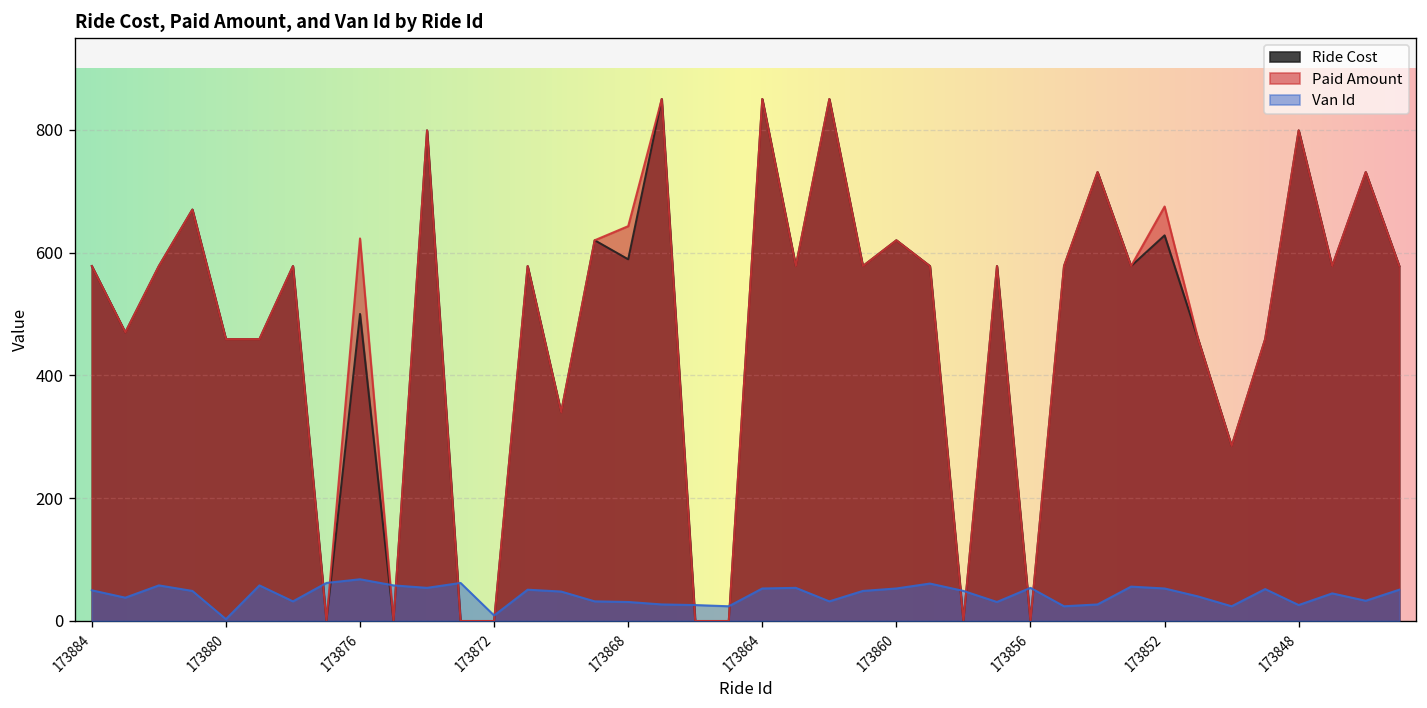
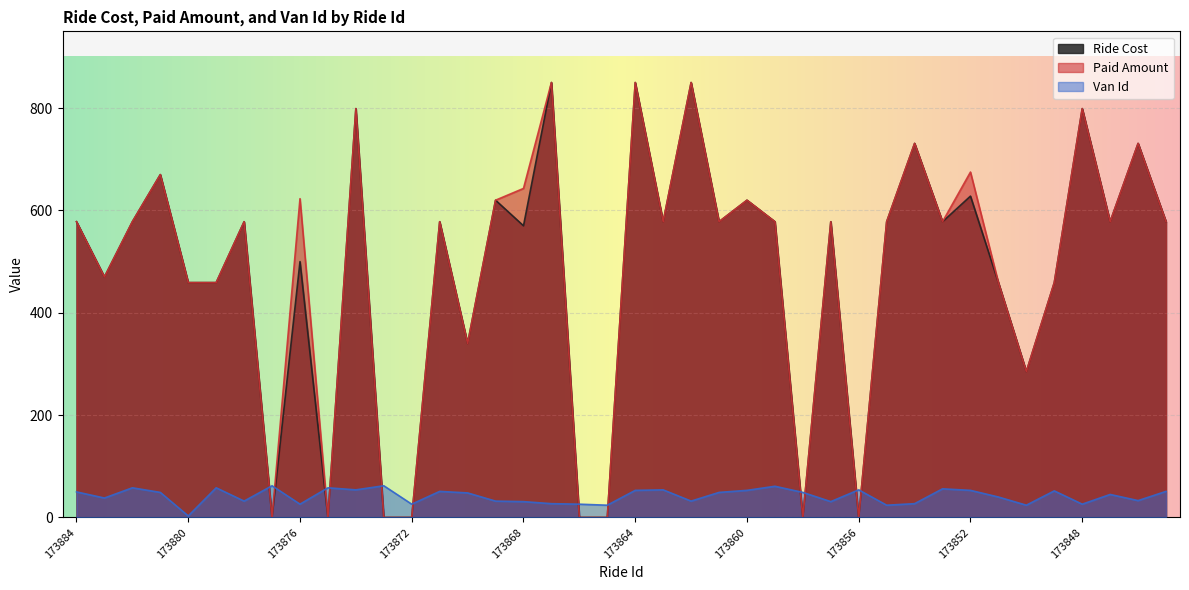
  {
    "Ride Cost": {
      "173876": 500,
-     "173868": 590,
+     "173868": 570,
      "173852": 630
    },
    "Paid Amount": {
      "173876": 620,
      "173868": 640,
      "173852": 680
    },
    "Van Id": {
      "173884": 50,
      "173880": 0,
-     "173876": 70,
-     "173872": 10,
+     "173876": 30,
+     "173872": 30,
      "173868": 30,
      "173864": 50,
      "173860": 50,
      "173856": 50,
      "173852": 50,
      "173848": 30
    }
  }
